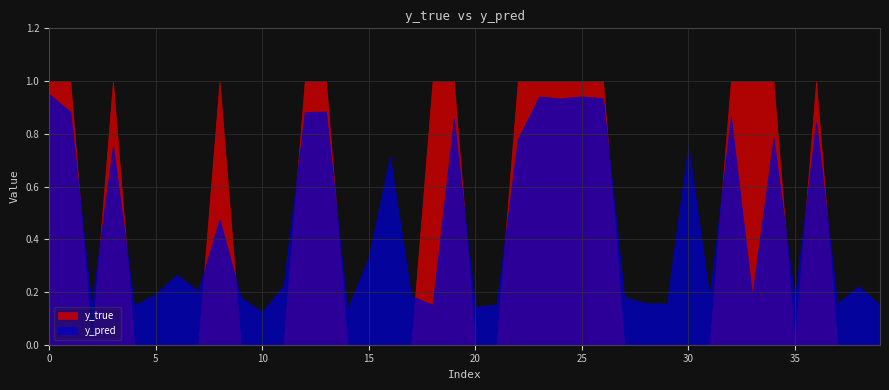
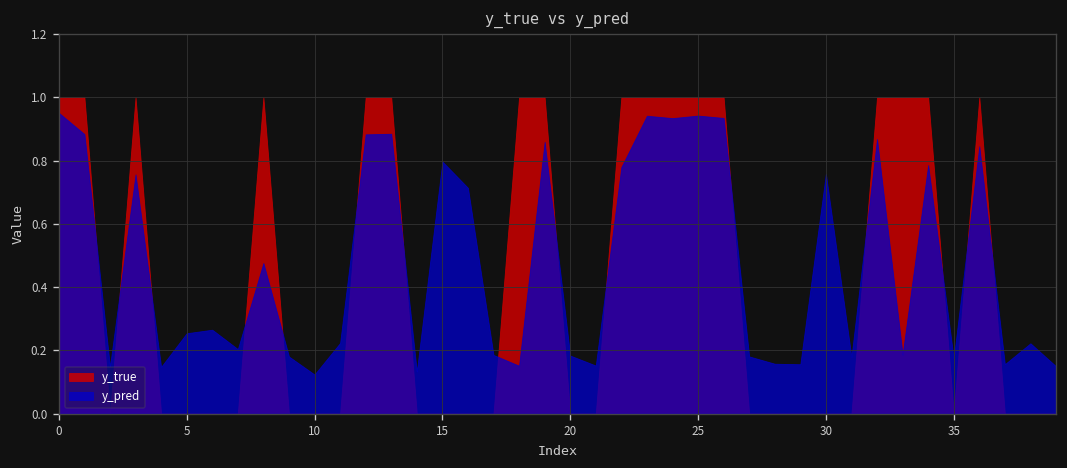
  {
    "y_true": {
      "0": 1.00,
      "5": 0.00,
      "10": 0.00,
      "15": 0.00,
      "20": 0.00,
      "25": 1.00,
      "30": 0.00,
      "35": 0.00
    },
    "y_pred": {
      "0": 0.95,
-     "5": 0.19,
+     "5": 0.25,
      "10": 0.12,
-     "15": 0.33,
-     "20": 0.14,
+     "15": 0.80,
+     "20": 0.18,
      "25": 0.94,
      "30": 0.76,
      "35": 0.17
    }
  }
